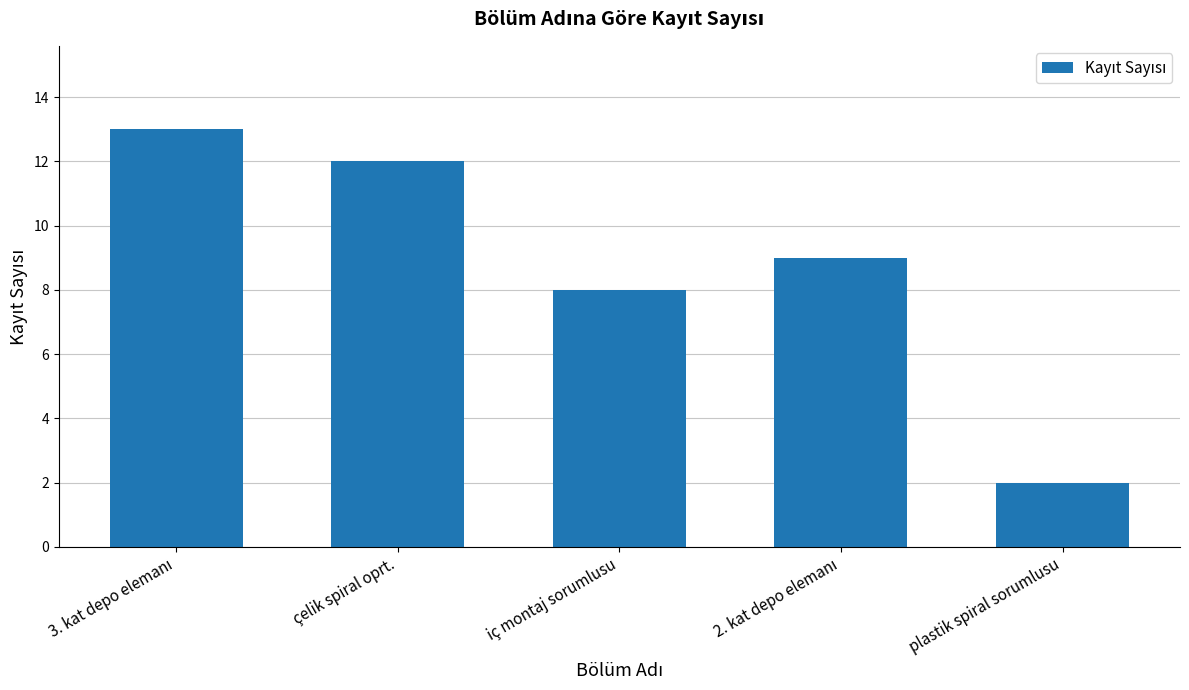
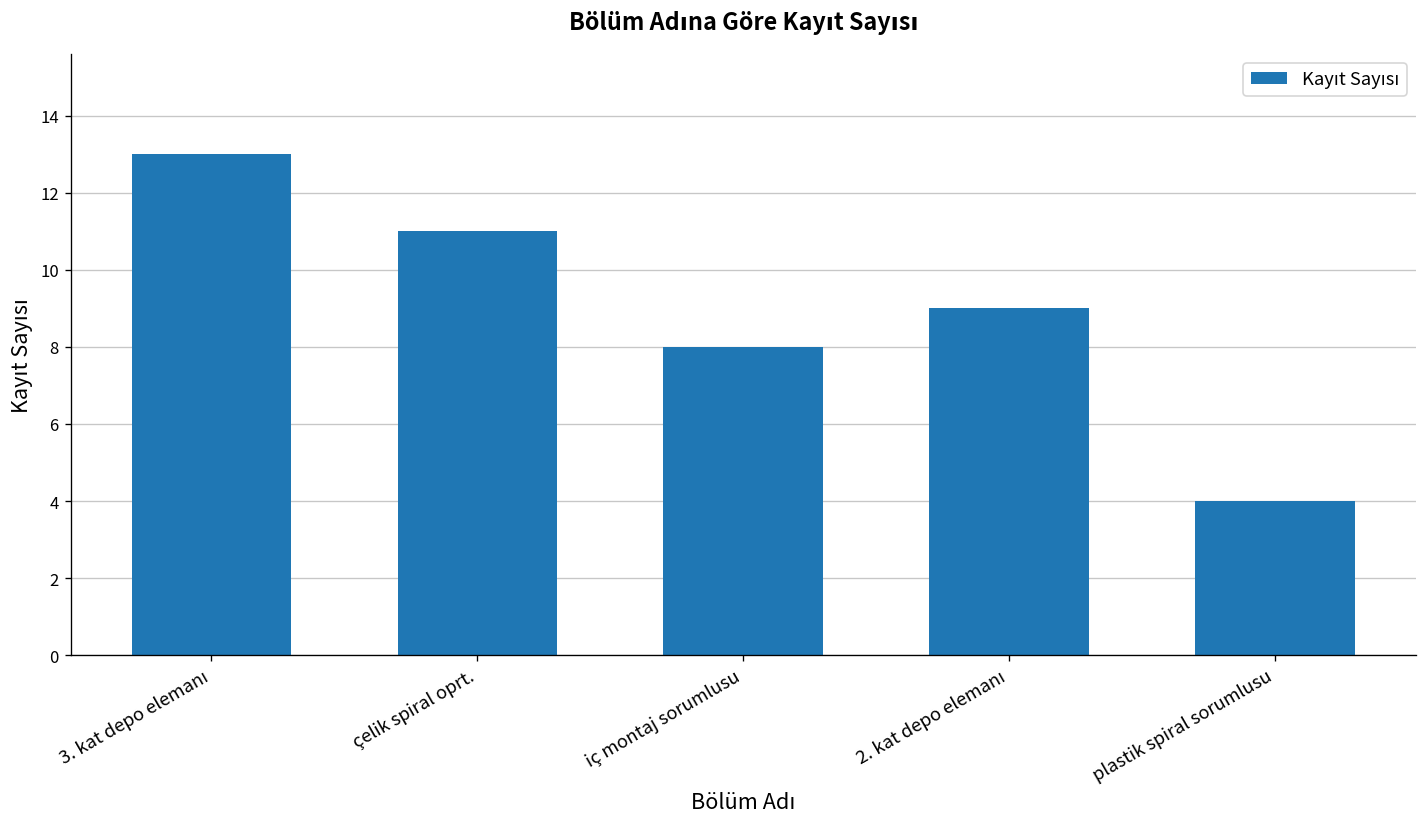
  {
    "3. kat depo elemanı": 13,
-   "çelik spiral oprt.": 12,
+   "çelik spiral oprt.": 11,
    "iç montaj sorumlusu": 8,
    "2. kat depo elemanı": 9,
-   "plastik spiral sorumlusu": 2
+   "plastik spiral sorumlusu": 4
  }
